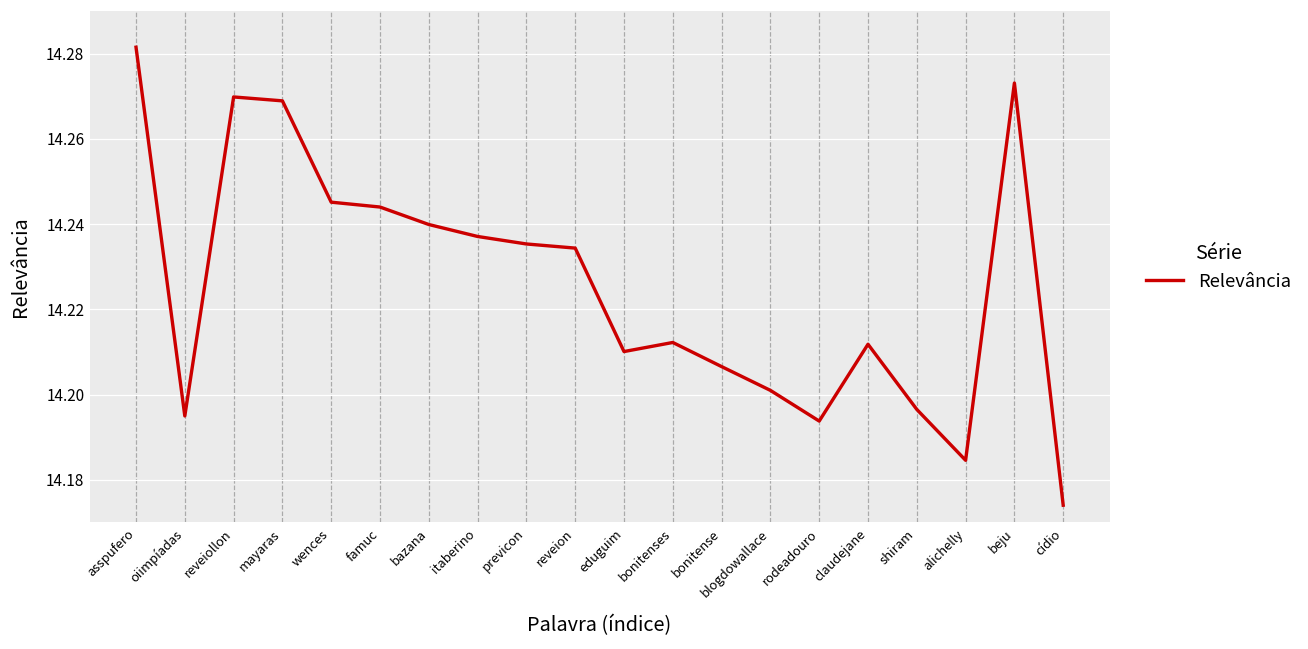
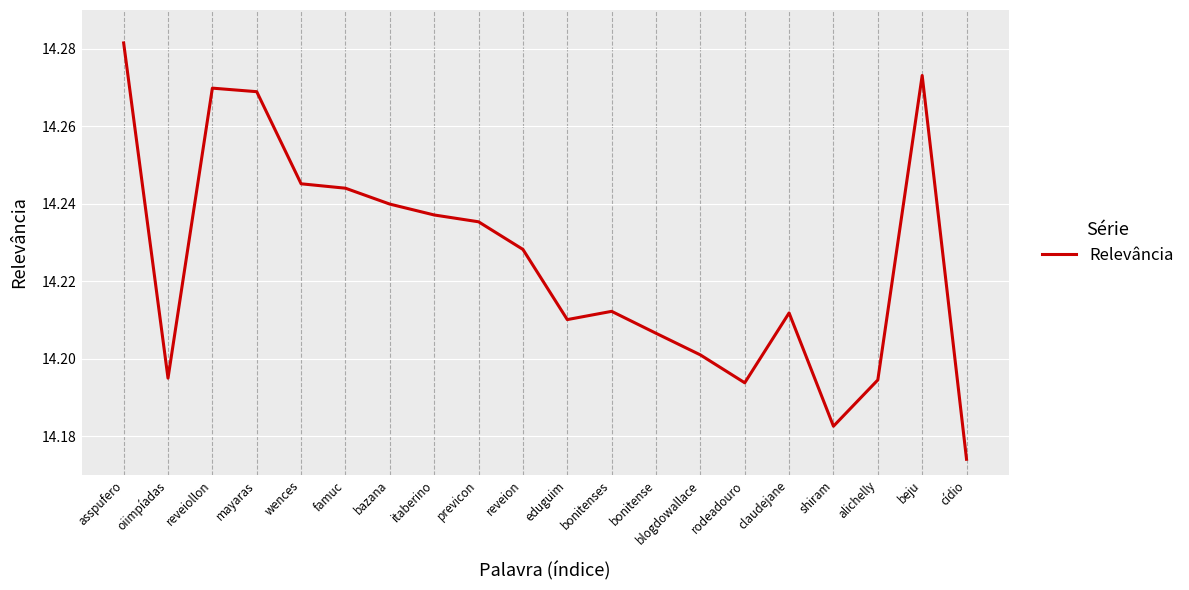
  {
    "asspufero": 14.281,
    "oiimpíadas": 14.195,
    "reveiollon": 14.270,
    "mayaras": 14.269,
    "wences": 14.245,
    "famuc": 14.244,
    "bazana": 14.240,
    "itaberino": 14.237,
    "previcon": 14.235,
-   "reveion": 14.234,
+   "reveion": 14.228,
    "eduguim": 14.210,
    "bonitenses": 14.212,
    "bonitense": 14.207,
    "blogdowallace": 14.201,
    "rodeadouro": 14.194,
    "claudejane": 14.212,
-   "shiram": 14.197,
-   "alichelly": 14.185,
+   "shiram": 14.183,
+   "alichelly": 14.195,
    "beju": 14.273,
    "cídio": 14.174
  }
